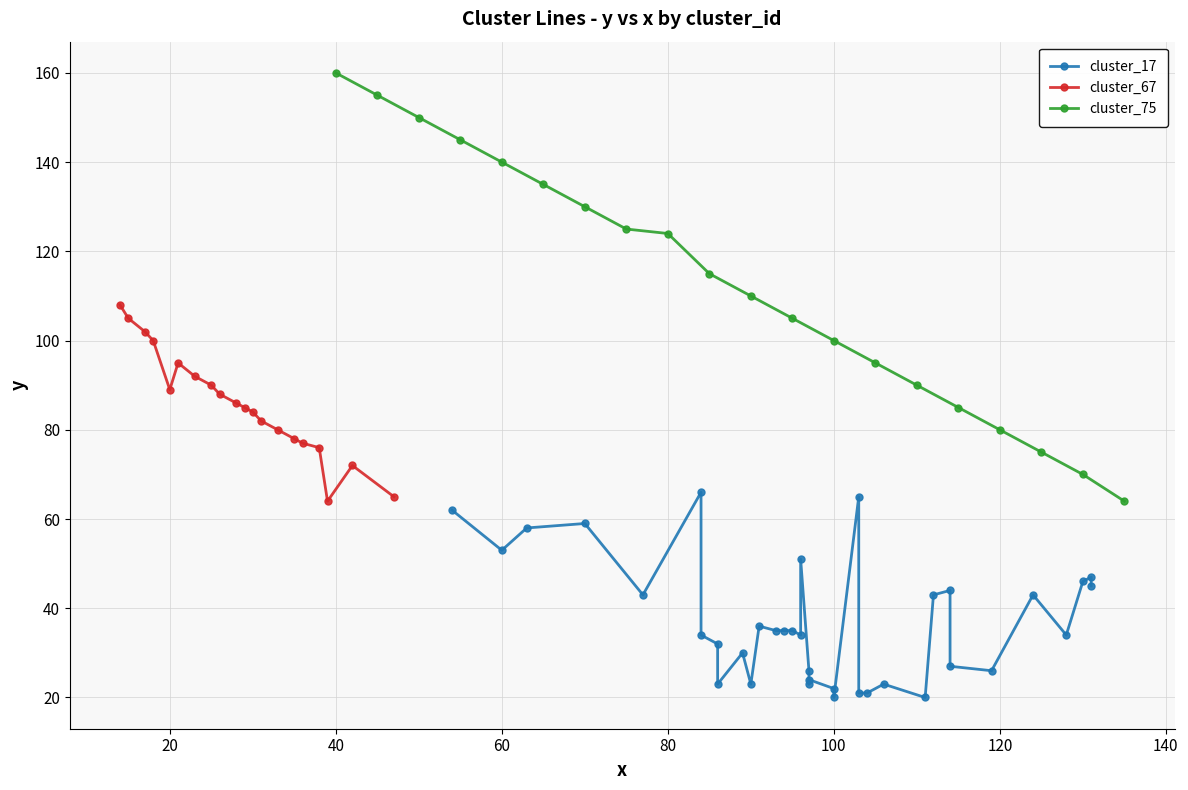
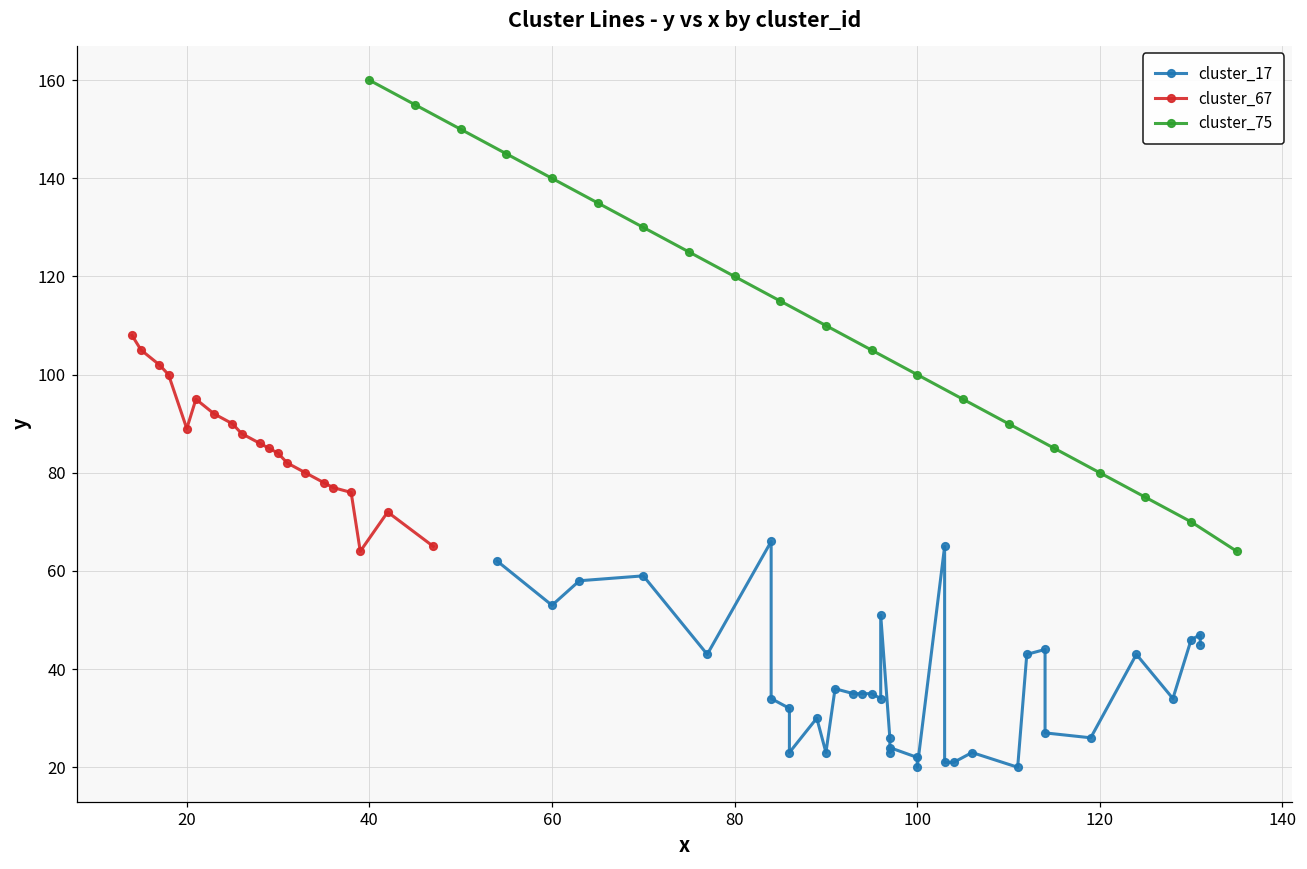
  {
    "cluster_67": {
      "20": 89
    },
    "cluster_75": {
      "40": 160,
      "60": 140,
-     "80": 124,
+     "80": 120,
      "100": 100,
      "120": 80
    }
  }
